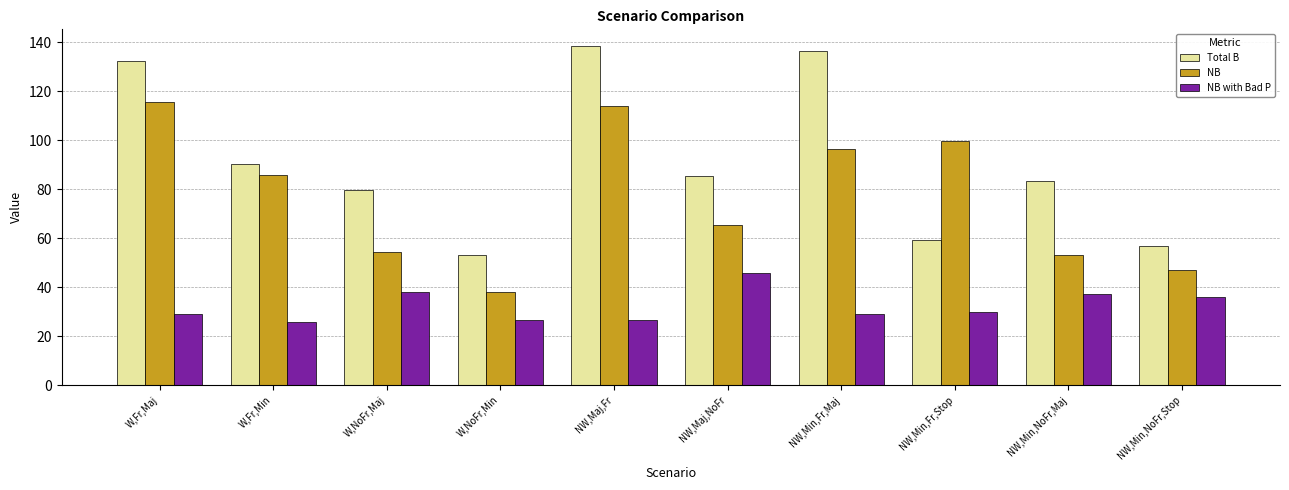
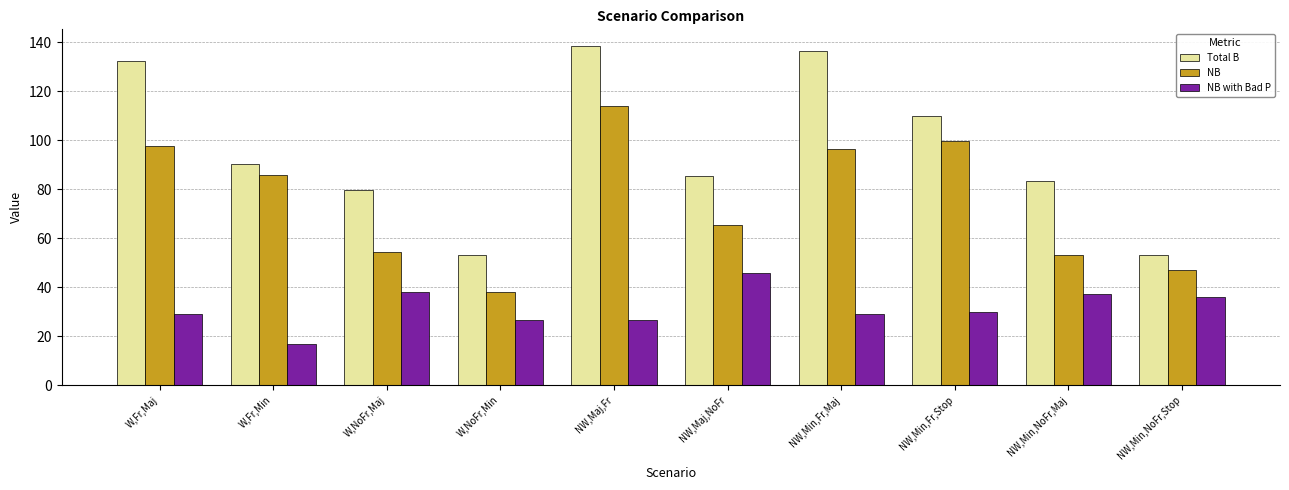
  {
    "Total B": {
      "W,Fr,Maj": 132,
      "W,Fr,Min": 90,
      "W,NoFr,Maj": 79,
      "W,NoFr,Min": 53,
      "NW,Maj,Fr": 138,
      "NW,Maj,NoFr": 85,
      "NW,Min,Fr,Maj": 136,
-     "NW,Min,Fr,Stop": 59,
+     "NW,Min,Fr,Stop": 110,
      "NW,Min,NoFr,Maj": 83,
-     "NW,Min,NoFr,Stop": 57
+     "NW,Min,NoFr,Stop": 53
    },
    "NB": {
-     "W,Fr,Maj": 116,
+     "W,Fr,Maj": 97,
      "W,Fr,Min": 86,
      "W,NoFr,Maj": 54,
      "W,NoFr,Min": 38,
      "NW,Maj,Fr": 114,
      "NW,Maj,NoFr": 65,
      "NW,Min,Fr,Maj": 96,
      "NW,Min,Fr,Stop": 100,
      "NW,Min,NoFr,Maj": 53,
      "NW,Min,NoFr,Stop": 47
    },
    "NB with Bad P": {
      "W,Fr,Maj": 29,
-     "W,Fr,Min": 26,
+     "W,Fr,Min": 17,
      "W,NoFr,Maj": 38,
      "W,NoFr,Min": 27,
      "NW,Maj,Fr": 27,
      "NW,Maj,NoFr": 46,
      "NW,Min,Fr,Maj": 29,
      "NW,Min,Fr,Stop": 30,
      "NW,Min,NoFr,Maj": 37,
      "NW,Min,NoFr,Stop": 36
    }
  }
